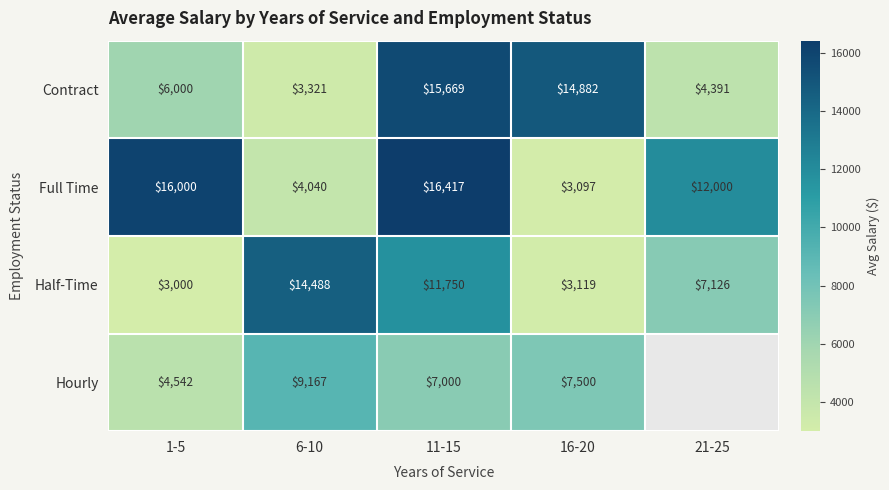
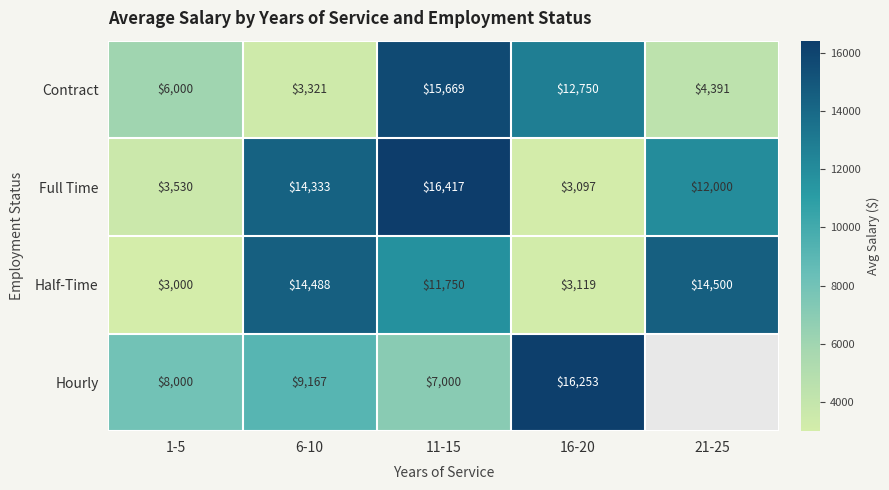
  {
    "Contract": {
      "1-5": "$6,000",
      "6-10": "$3,321",
      "11-15": "$15,669",
-     "16-20": "$14,882",
+     "16-20": "$12,750",
      "21-25": "$4,391"
    },
    "Full Time": {
-     "1-5": "$16,000",
-     "6-10": "$4,040",
+     "1-5": "$3,530",
+     "6-10": "$14,333",
      "11-15": "$16,417",
      "16-20": "$3,097",
      "21-25": "$12,000"
    },
    "Half-Time": {
      "1-5": "$3,000",
      "6-10": "$14,488",
      "11-15": "$11,750",
      "16-20": "$3,119",
-     "21-25": "$7,126"
+     "21-25": "$14,500"
    },
    "Hourly": {
-     "1-5": "$4,542",
+     "1-5": "$8,000",
      "6-10": "$9,167",
      "11-15": "$7,000",
-     "16-20": "$7,500"
+     "16-20": "$16,253"
    }
  }
